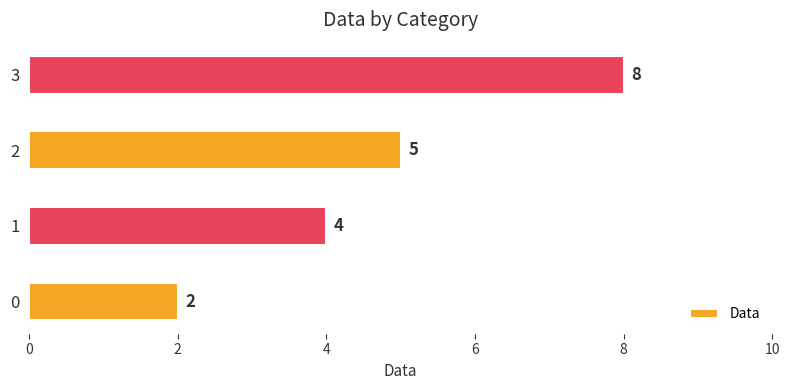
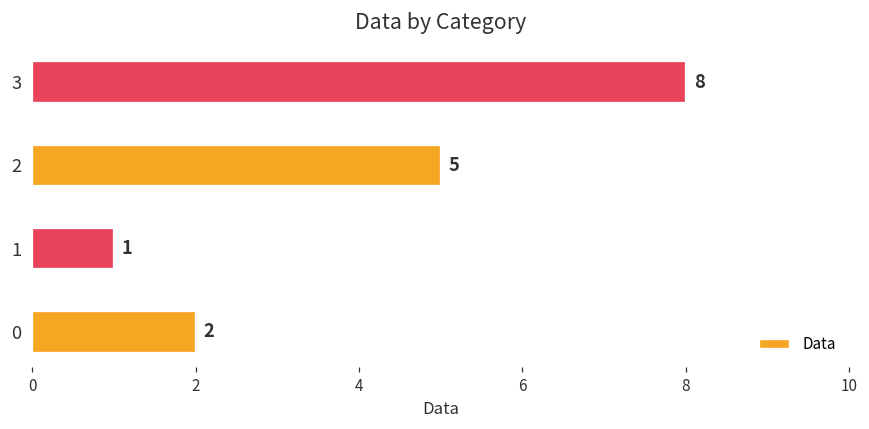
  {
    "3": 8,
    "2": 5,
-   "1": 4,
+   "1": 1,
    "0": 2
  }
